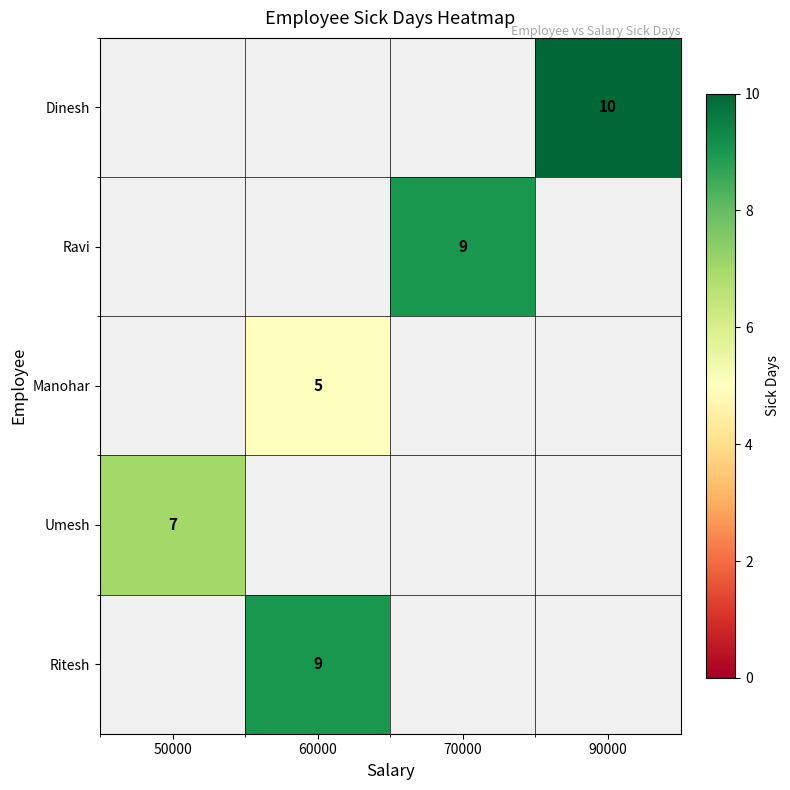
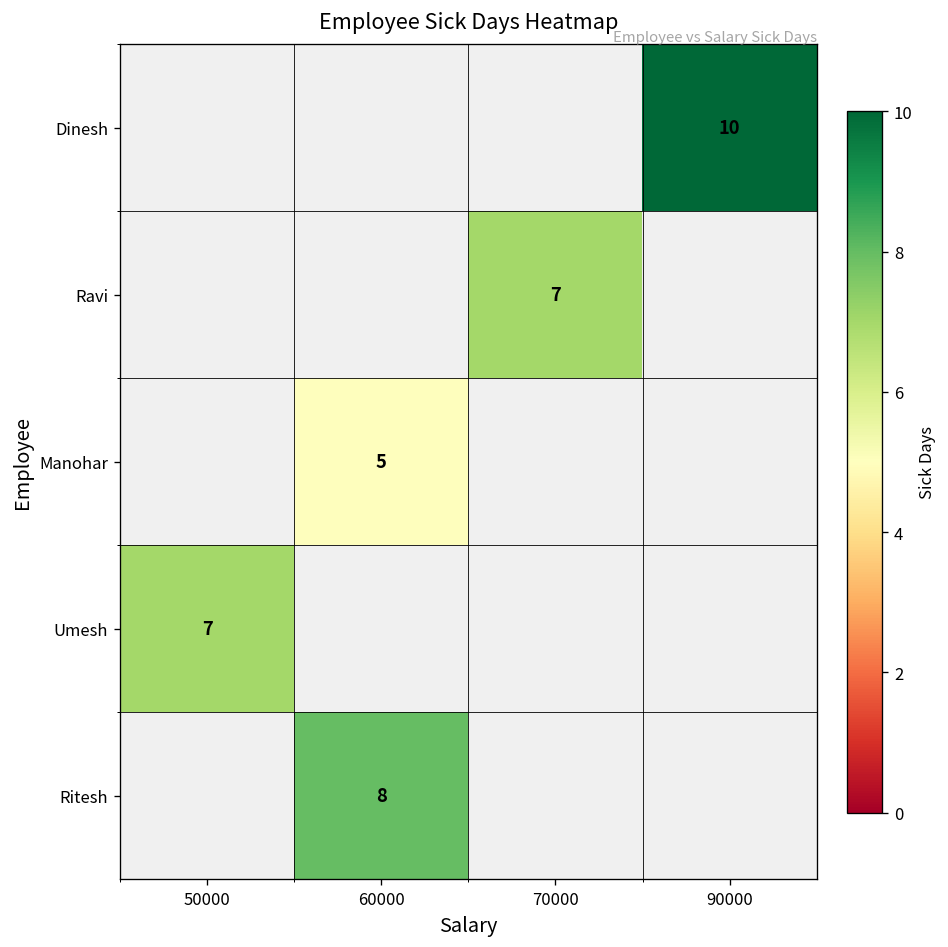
  {
    "Dinesh": {
      "90000": 10
    },
    "Ravi": {
-     "70000": 9
+     "70000": 7
    },
    "Manohar": {
      "60000": 5
    },
    "Umesh": {
      "50000": 7
    },
    "Ritesh": {
-     "60000": 9
+     "60000": 8
    }
  }
